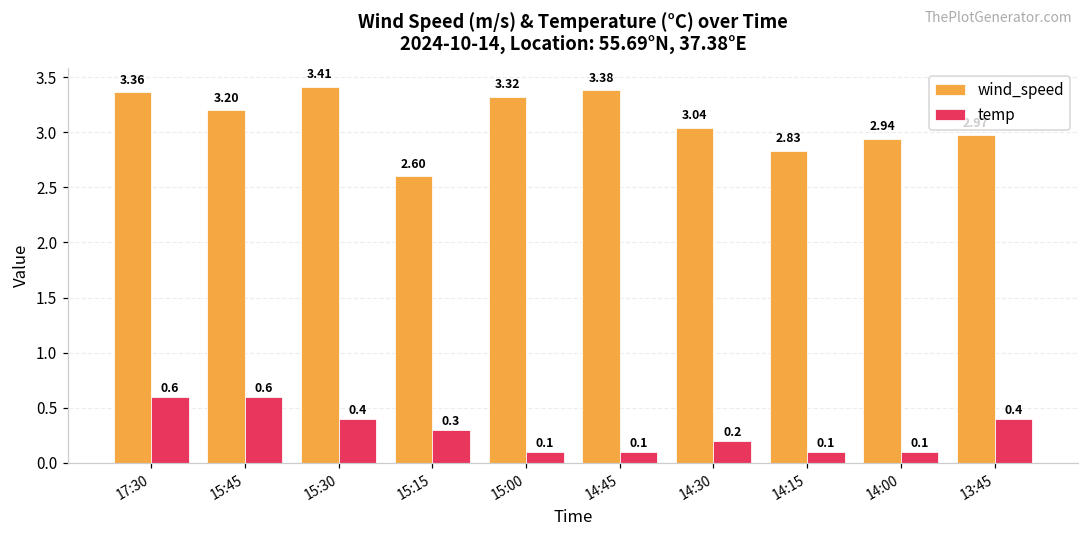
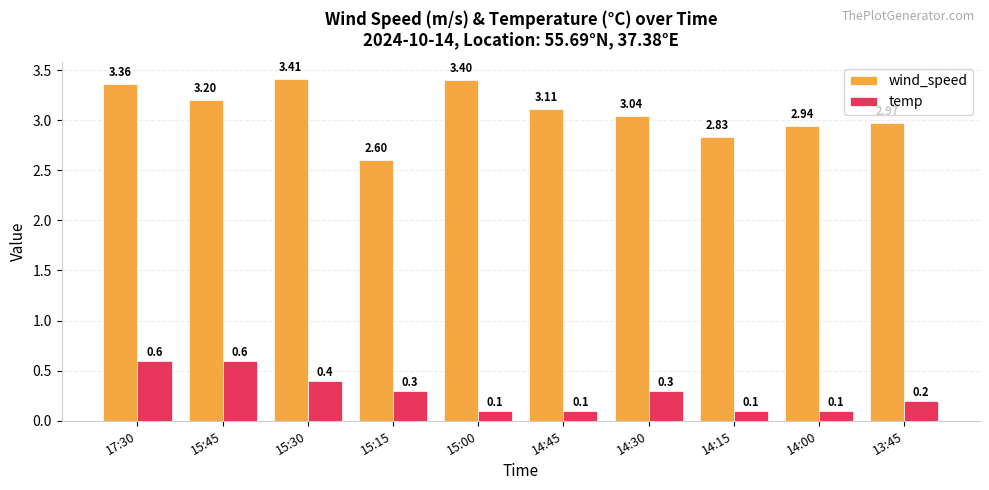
  {
    "wind_speed": {
      "17:30": 3.36,
      "15:45": 3.20,
      "15:30": 3.41,
      "15:15": 2.60,
-     "15:00": 3.32,
-     "14:45": 3.38,
+     "15:00": 3.40,
+     "14:45": 3.11,
      "14:30": 3.04,
      "14:15": 2.83,
      "14:00": 2.94
    },
    "temp": {
      "17:30": 0.6,
      "15:45": 0.6,
      "15:30": 0.4,
      "15:15": 0.3,
      "15:00": 0.1,
      "14:45": 0.1,
-     "14:30": 0.2,
+     "14:30": 0.3,
      "14:15": 0.1,
      "14:00": 0.1,
-     "13:45": 0.4
+     "13:45": 0.2
    }
  }
